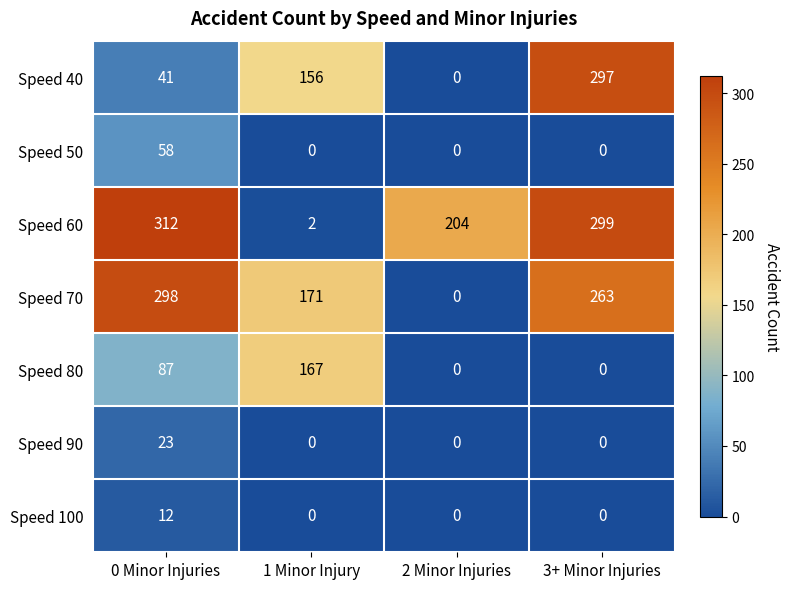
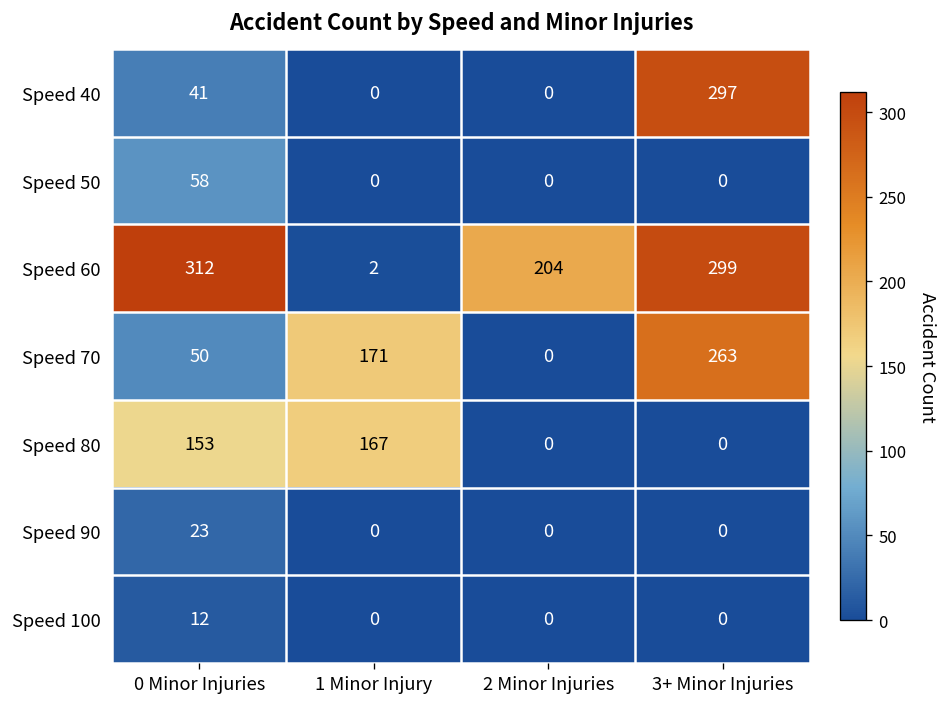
  {
    "Speed 40": {
      "0 Minor Injuries": 41,
-     "1 Minor Injury": 156,
+     "1 Minor Injury": 0,
      "2 Minor Injuries": 0,
      "3+ Minor Injuries": 297
    },
    "Speed 50": {
      "0 Minor Injuries": 58,
      "1 Minor Injury": 0,
      "2 Minor Injuries": 0,
      "3+ Minor Injuries": 0
    },
    "Speed 60": {
      "0 Minor Injuries": 312,
      "1 Minor Injury": 2,
      "2 Minor Injuries": 204,
      "3+ Minor Injuries": 299
    },
    "Speed 70": {
-     "0 Minor Injuries": 298,
+     "0 Minor Injuries": 50,
      "1 Minor Injury": 171,
      "2 Minor Injuries": 0,
      "3+ Minor Injuries": 263
    },
    "Speed 80": {
-     "0 Minor Injuries": 87,
+     "0 Minor Injuries": 153,
      "1 Minor Injury": 167,
      "2 Minor Injuries": 0,
      "3+ Minor Injuries": 0
    },
    "Speed 90": {
      "0 Minor Injuries": 23,
      "1 Minor Injury": 0,
      "2 Minor Injuries": 0,
      "3+ Minor Injuries": 0
    },
    "Speed 100": {
      "0 Minor Injuries": 12,
      "1 Minor Injury": 0,
      "2 Minor Injuries": 0,
      "3+ Minor Injuries": 0
    }
  }
